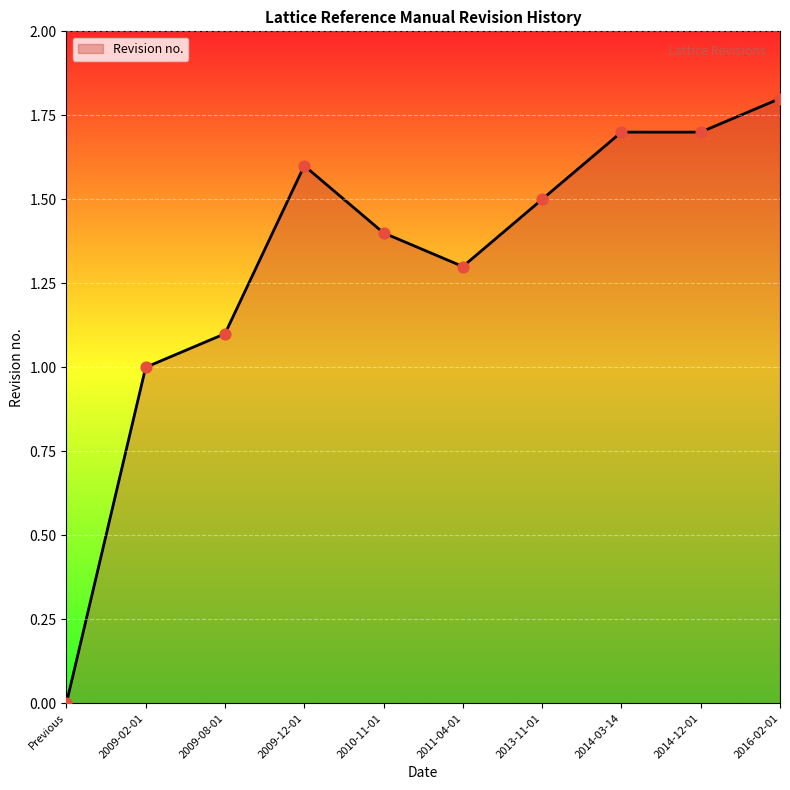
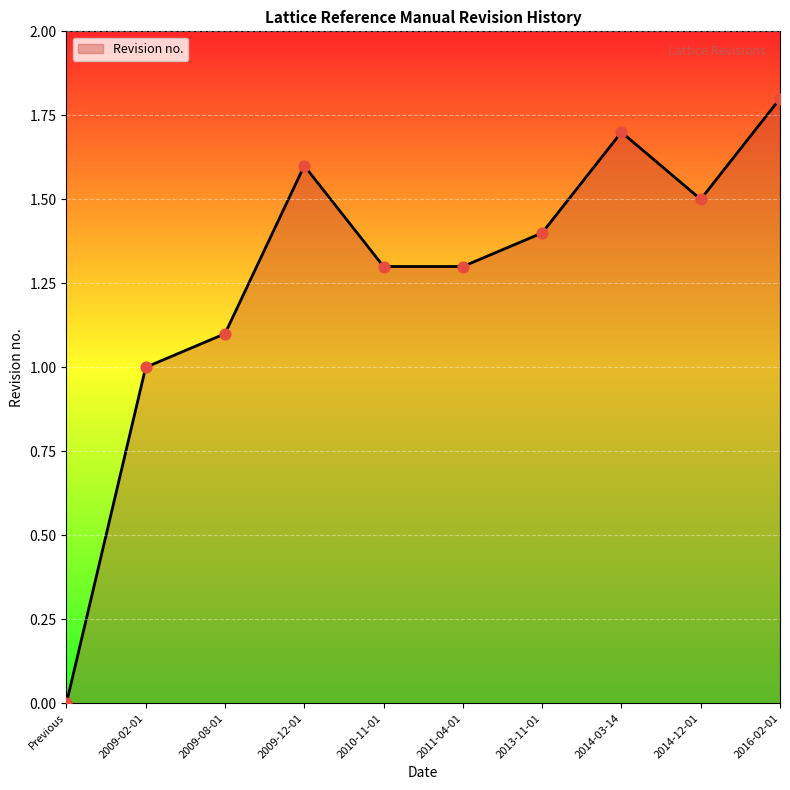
  {
    "Previous": 0.0,
    "2009-02-01": 1.0,
    "2009-08-01": 1.1,
    "2009-12-01": 1.6,
-   "2010-11-01": 1.4,
+   "2010-11-01": 1.3,
    "2011-04-01": 1.3,
-   "2013-11-01": 1.5,
+   "2013-11-01": 1.4,
    "2014-03-14": 1.7,
-   "2014-12-01": 1.7,
+   "2014-12-01": 1.5,
    "2016-02-01": 1.8
  }
